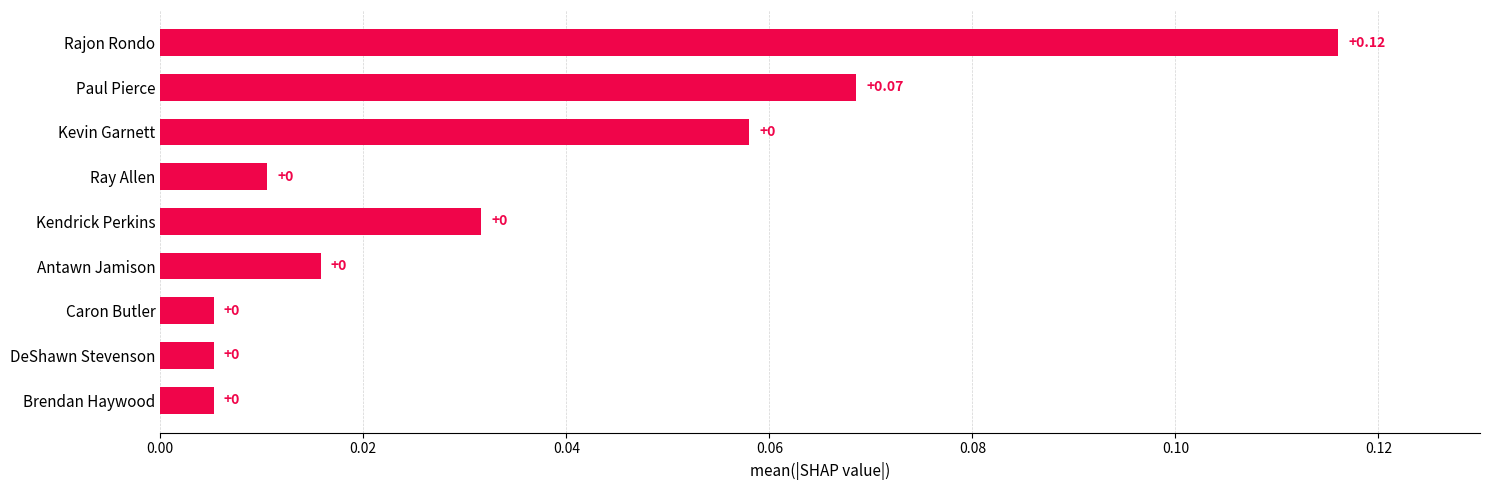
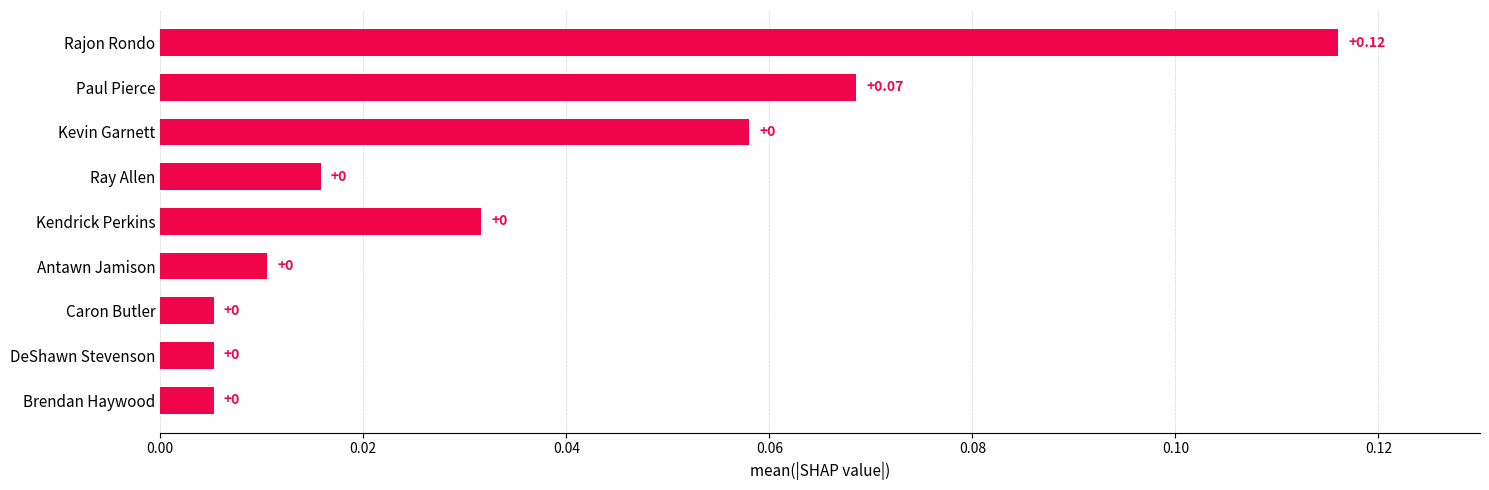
  {
-   "Ray Allen": 0.0105,
-   "Antawn Jamison": 0.0158
+   "Ray Allen": 0.0158,
+   "Antawn Jamison": 0.0105
  }
